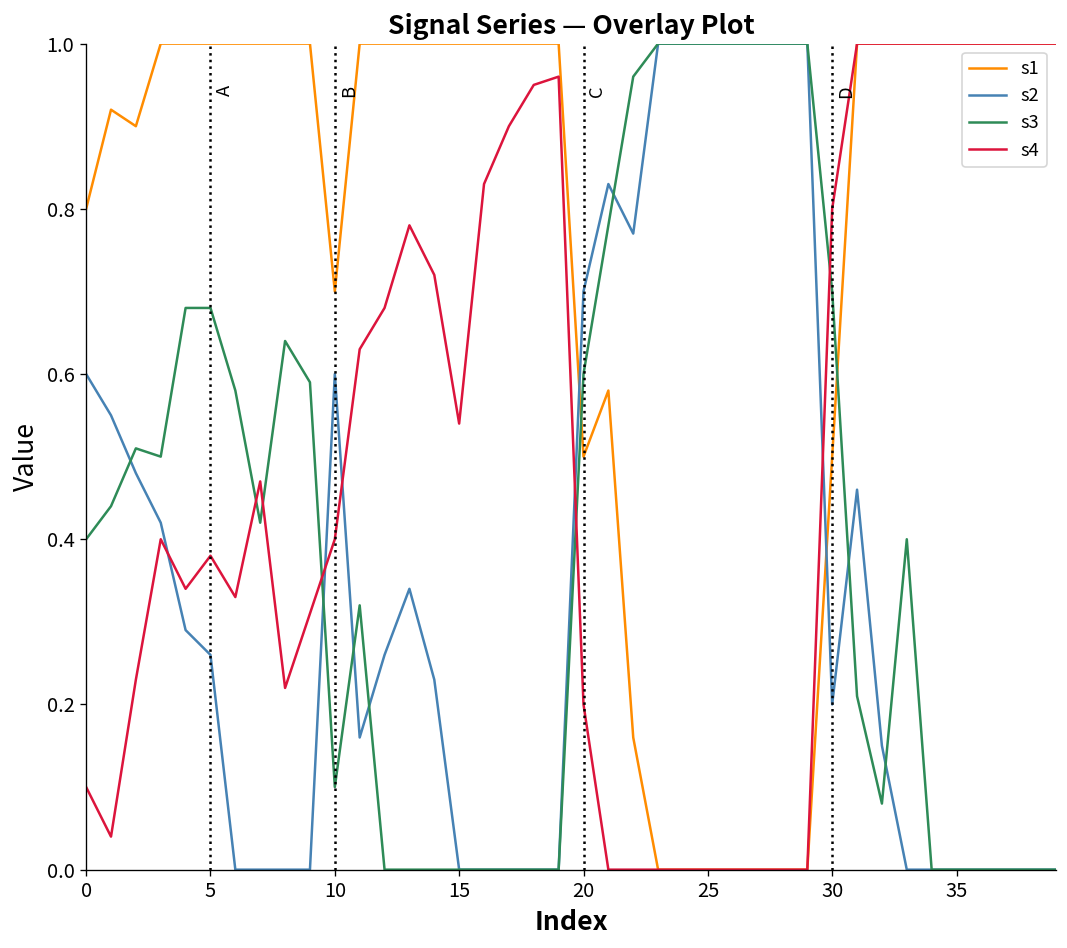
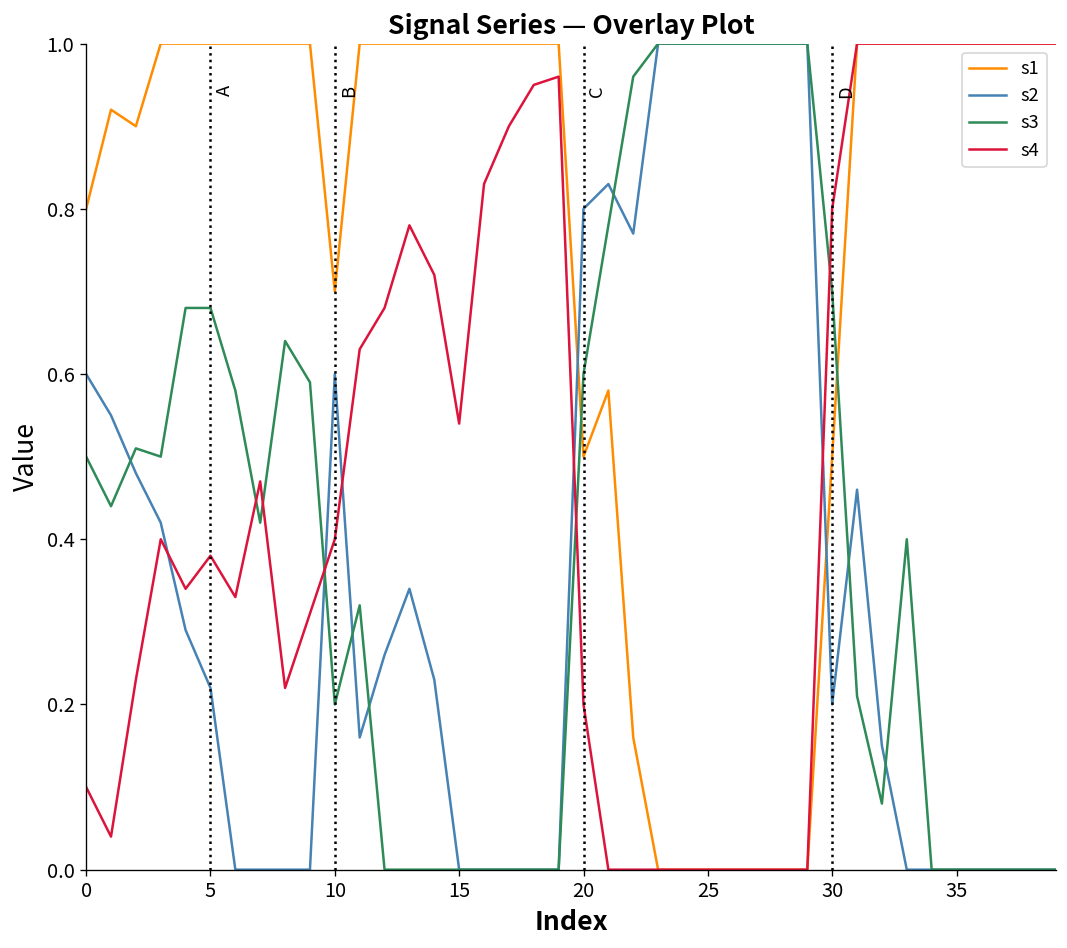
  {
    "s1": {
      "0": 0.80,
      "5": 1.00,
      "10": 0.70,
      "15": 1.00,
      "20": 0.50,
      "30": 0.50
    },
    "s2": {
      "0": 0.60,
-     "5": 0.26,
+     "5": 0.22,
      "10": 0.60,
-     "20": 0.7,
+     "20": 0.8,
      "30": 0.20
    },
    "s3": {
-     "0": 0.4,
+     "0": 0.5,
      "5": 0.68,
-     "10": 0.1,
+     "10": 0.2,
      "20": 0.6,
      "30": 0.7
    },
    "s4": {
      "0": 0.10,
      "5": 0.38,
      "10": 0.40,
      "15": 0.54,
      "20": 0.20,
      "30": 0.80
    }
  }
